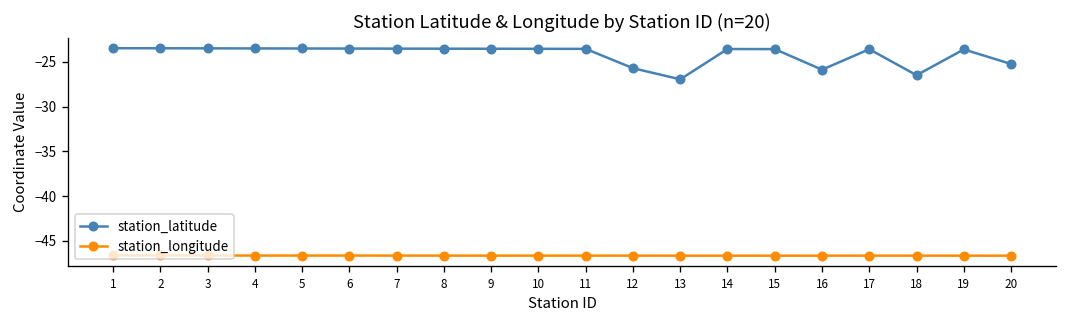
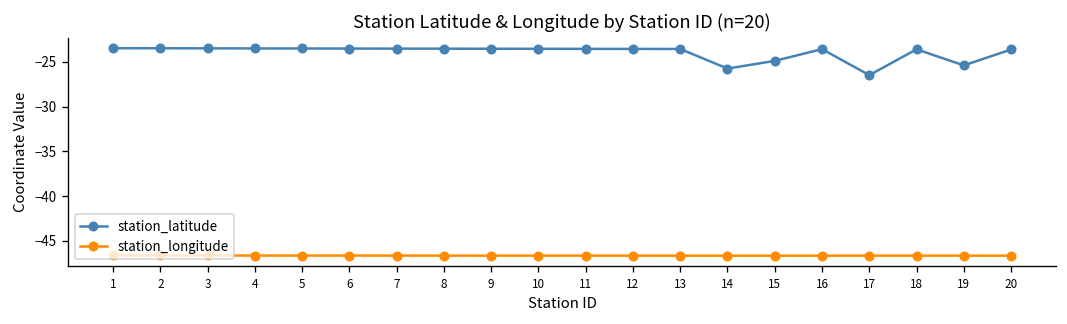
  {
    "station_latitude": {
      "1": -23,
      "2": -23,
      "3": -23,
      "4": -24,
      "5": -24,
      "6": -24,
      "7": -24,
      "8": -24,
      "9": -24,
      "10": -24,
      "11": -24,
-     "12": -26,
-     "13": -27,
-     "14": -24,
-     "15": -24,
-     "16": -26,
-     "17": -24,
-     "18": -26,
-     "19": -24,
-     "20": -25
+     "12": -24,
+     "13": -24,
+     "14": -26,
+     "15": -25,
+     "16": -24,
+     "17": -26,
+     "18": -24,
+     "19": -25,
+     "20": -24
    },
    "station_longitude": {
      "4": -47,
      "5": -47,
      "6": -47,
      "7": -47,
      "8": -47,
      "9": -47,
      "10": -47,
      "11": -47,
      "12": -47,
      "13": -47,
      "14": -47,
      "15": -47,
      "16": -47,
      "17": -47,
      "18": -47,
      "19": -47,
      "20": -47
    }
  }
